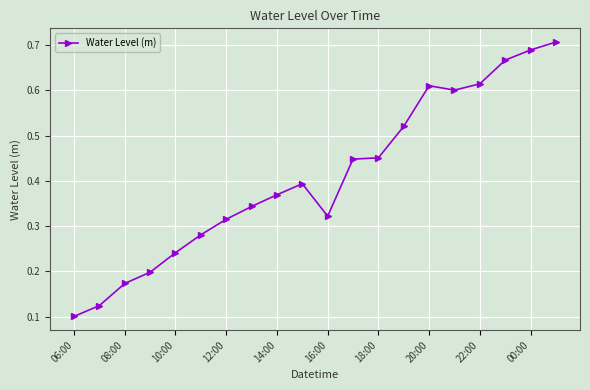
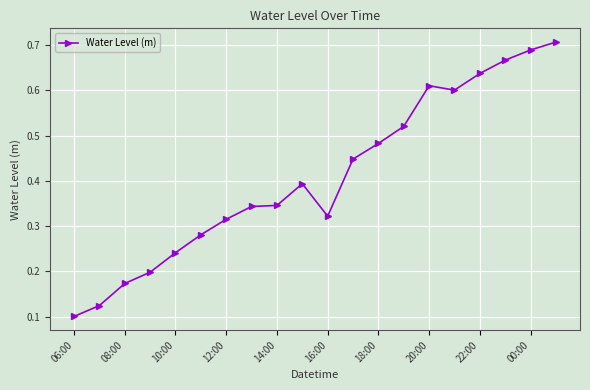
  {
    "06:00": 0.10,
    "08:00": 0.17,
    "10:00": 0.24,
    "12:00": 0.32,
-   "14:00": 0.37,
+   "14:00": 0.35,
    "16:00": 0.32,
-   "18:00": 0.45,
+   "18:00": 0.48,
    "20:00": 0.61,
-   "22:00": 0.61,
+   "22:00": 0.64,
    "00:00": 0.69
  }
